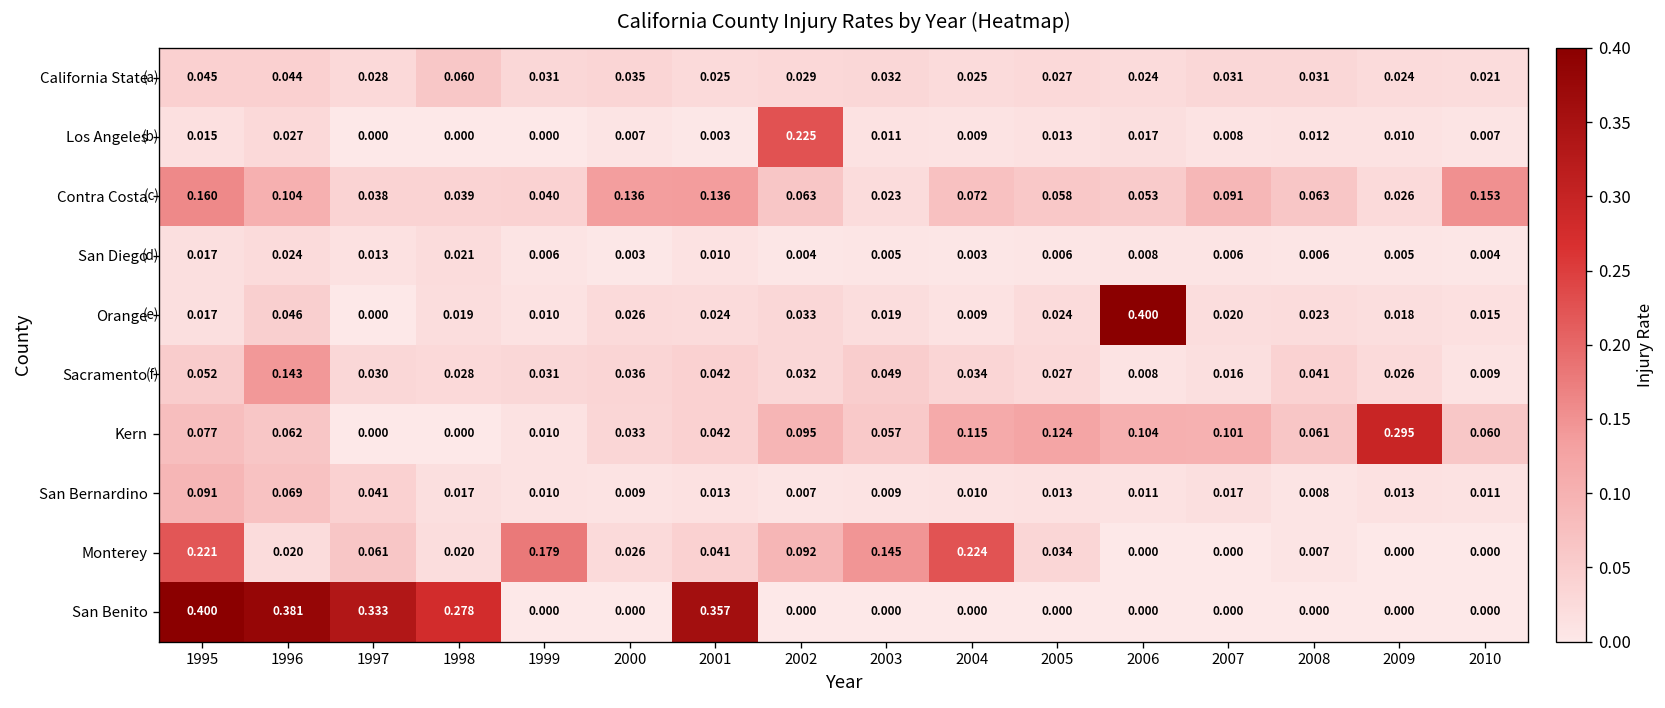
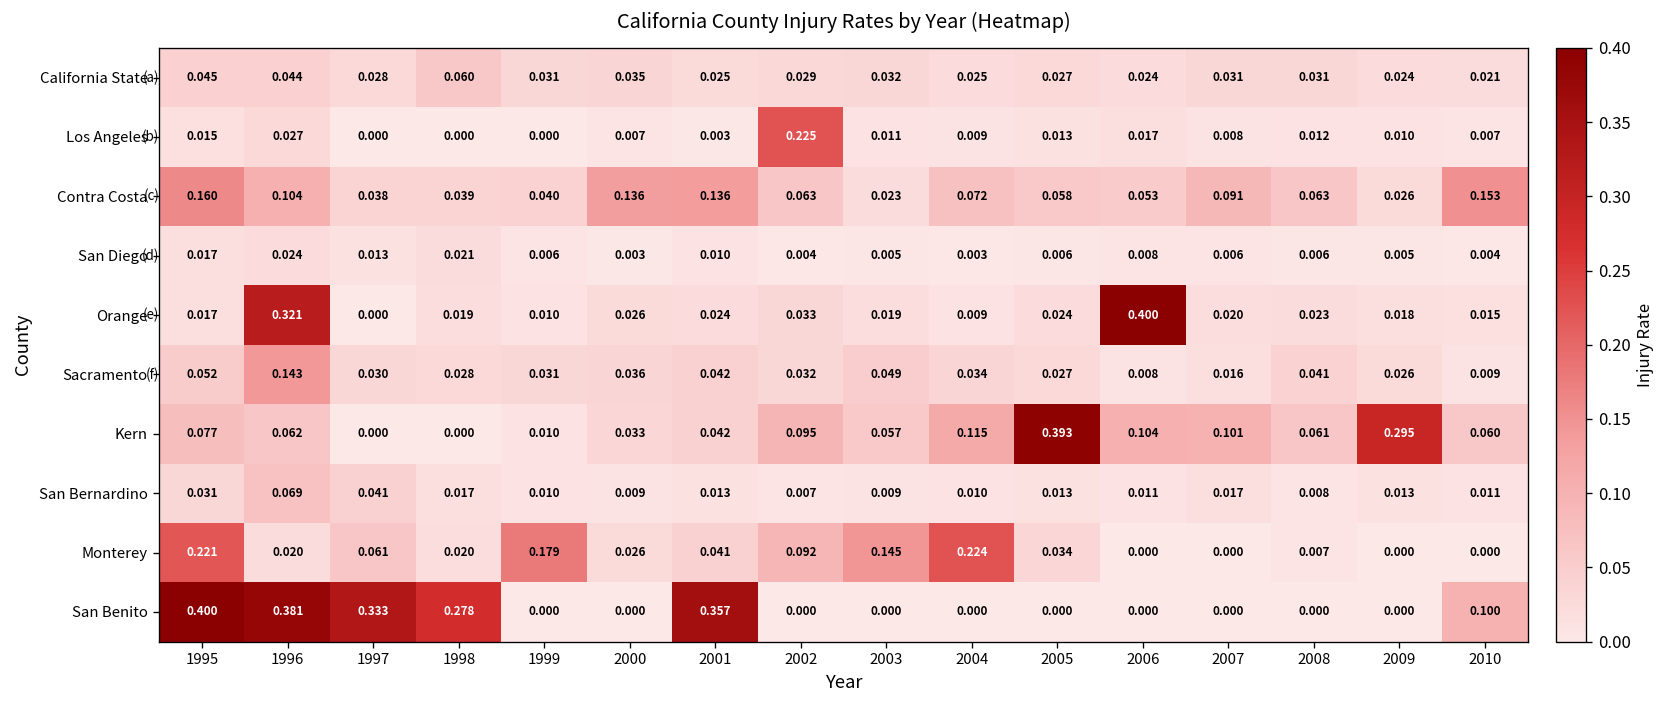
  {
    "California State": {
      "1995": 0.045,
      "1996": 0.044,
      "1997": 0.028,
      "1998": 0.060,
      "1999": 0.031,
      "2000": 0.035,
      "2001": 0.025,
      "2002": 0.029,
      "2003": 0.032,
      "2004": 0.025,
      "2005": 0.027,
      "2006": 0.024,
      "2007": 0.031,
      "2008": 0.031,
      "2009": 0.024,
      "2010": 0.021
    },
    "Los Angeles": {
      "1995": 0.015,
      "1996": 0.027,
      "1997": 0.000,
      "1998": 0.000,
      "1999": 0.000,
      "2000": 0.007,
      "2001": 0.003,
      "2002": 0.225,
      "2003": 0.011,
      "2004": 0.009,
      "2005": 0.013,
      "2006": 0.017,
      "2007": 0.008,
      "2008": 0.012,
      "2009": 0.010,
      "2010": 0.007
    },
    "Contra Costa": {
      "1995": 0.160,
      "1996": 0.104,
      "1997": 0.038,
      "1998": 0.039,
      "1999": 0.040,
      "2000": 0.136,
      "2001": 0.136,
      "2002": 0.063,
      "2003": 0.023,
      "2004": 0.072,
      "2005": 0.058,
      "2006": 0.053,
      "2007": 0.091,
      "2008": 0.063,
      "2009": 0.026,
      "2010": 0.153
    },
    "San Diego": {
      "1995": 0.017,
      "1996": 0.024,
      "1997": 0.013,
      "1998": 0.021,
      "1999": 0.006,
      "2000": 0.003,
      "2001": 0.010,
      "2002": 0.004,
      "2003": 0.005,
      "2004": 0.003,
      "2005": 0.006,
      "2006": 0.008,
      "2007": 0.006,
      "2008": 0.006,
      "2009": 0.005,
      "2010": 0.004
    },
    "Orange": {
      "1995": 0.017,
-     "1996": 0.046,
+     "1996": 0.321,
      "1997": 0.000,
      "1998": 0.019,
      "1999": 0.010,
      "2000": 0.026,
      "2001": 0.024,
      "2002": 0.033,
      "2003": 0.019,
      "2004": 0.009,
      "2005": 0.024,
      "2006": 0.400,
      "2007": 0.020,
      "2008": 0.023,
      "2009": 0.018,
      "2010": 0.015
    },
    "Sacramento": {
      "1995": 0.052,
      "1996": 0.143,
      "1997": 0.030,
      "1998": 0.028,
      "1999": 0.031,
      "2000": 0.036,
      "2001": 0.042,
      "2002": 0.032,
      "2003": 0.049,
      "2004": 0.034,
      "2005": 0.027,
      "2006": 0.008,
      "2007": 0.016,
      "2008": 0.041,
      "2009": 0.026,
      "2010": 0.009
    },
    "Kern": {
      "1995": 0.077,
      "1996": 0.062,
      "1997": 0.000,
      "1998": 0.000,
      "1999": 0.010,
      "2000": 0.033,
      "2001": 0.042,
      "2002": 0.095,
      "2003": 0.057,
      "2004": 0.115,
-     "2005": 0.124,
+     "2005": 0.393,
      "2006": 0.104,
      "2007": 0.101,
      "2008": 0.061,
      "2009": 0.295,
      "2010": 0.060
    },
    "San Bernardino": {
-     "1995": 0.091,
+     "1995": 0.031,
      "1996": 0.069,
      "1997": 0.041,
      "1998": 0.017,
      "1999": 0.010,
      "2000": 0.009,
      "2001": 0.013,
      "2002": 0.007,
      "2003": 0.009,
      "2004": 0.010,
      "2005": 0.013,
      "2006": 0.011,
      "2007": 0.017,
      "2008": 0.008,
      "2009": 0.013,
      "2010": 0.011
    },
    "Monterey": {
      "1995": 0.221,
      "1996": 0.020,
      "1997": 0.061,
      "1998": 0.020,
      "1999": 0.179,
      "2000": 0.026,
      "2001": 0.041,
      "2002": 0.092,
      "2003": 0.145,
      "2004": 0.224,
      "2005": 0.034,
      "2006": 0.000,
      "2007": 0.000,
      "2008": 0.007,
      "2009": 0.000,
      "2010": 0.000
    },
    "San Benito": {
      "1995": 0.400,
      "1996": 0.381,
      "1997": 0.333,
      "1998": 0.278,
      "1999": 0.000,
      "2000": 0.000,
      "2001": 0.357,
      "2002": 0.000,
      "2003": 0.000,
      "2004": 0.000,
      "2005": 0.000,
      "2006": 0.000,
      "2007": 0.000,
      "2008": 0.000,
      "2009": 0.000,
-     "2010": 0.000
+     "2010": 0.100
    }
  }
